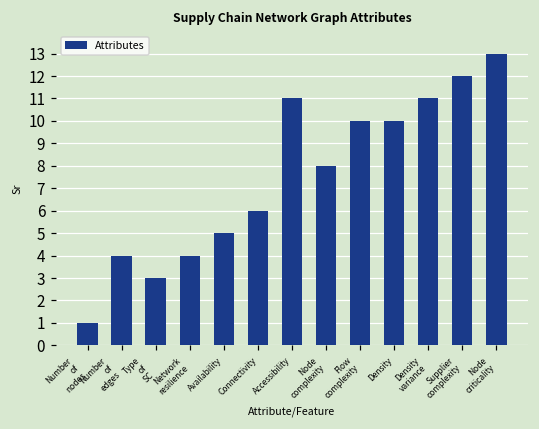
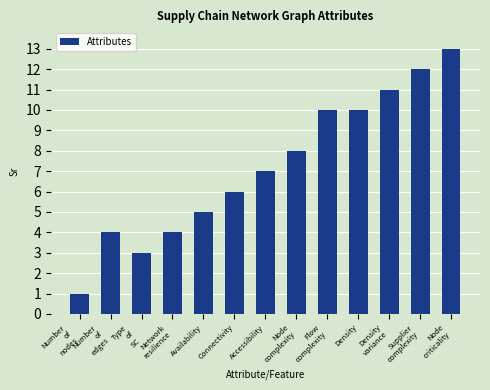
  {
    "Number of nodes": 1,
    "Number of edges": 4,
    "Type of SC": 3,
    "Network resilience": 4,
    "Availability": 5,
    "Connectivity": 6,
-   "Accessibility": 11,
+   "Accessibility": 7,
    "Node complexity": 8,
    "Flow complexity": 10,
    "Density": 10,
    "Density variance": 11,
    "Supplier complexity": 12,
    "Node criticality": 13
  }
